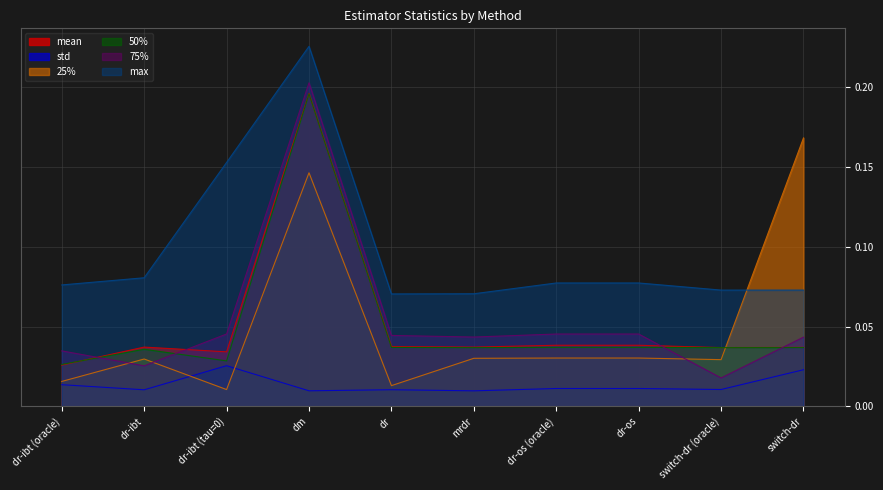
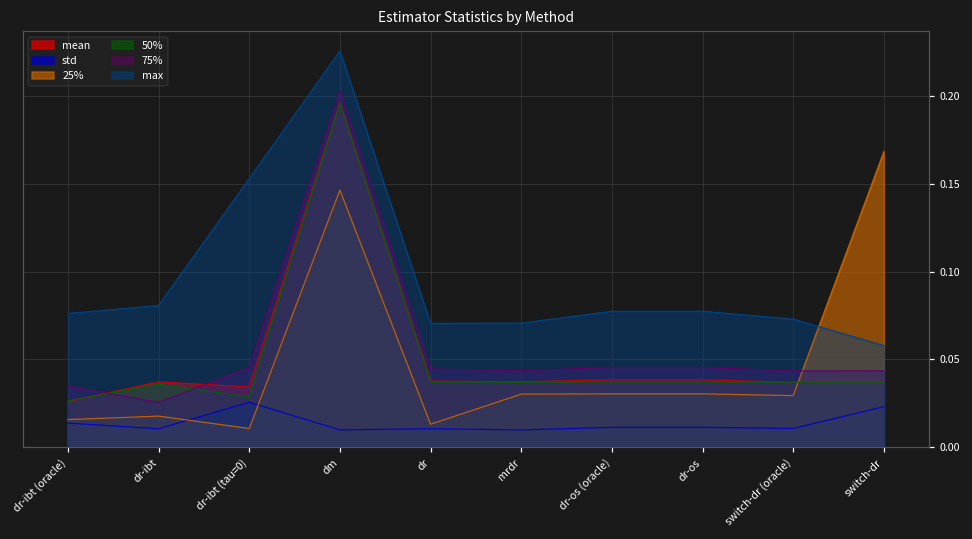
  {
    "mean": {
      "dr-ibt (tau=0)": 0.034
    },
    "std": {
      "dr-ibt (oracle)": 0.014,
      "dr-ibt": 0.010,
      "dr-ibt (tau=0)": 0.025,
      "dm": 0.010,
      "dr": 0.010,
      "mrdr": 0.010,
      "dr-os (oracle)": 0.011,
      "dr-os": 0.011,
      "switch-dr (oracle)": 0.011,
      "switch-dr": 0.023
    },
    "25%": {
      "dr-ibt (oracle)": 0.016,
-     "dr-ibt": 0.030,
+     "dr-ibt": 0.018,
      "dr-ibt (tau=0)": 0.011,
      "dm": 0.146,
      "dr": 0.013,
      "mrdr": 0.030,
      "dr-os (oracle)": 0.030,
      "dr-os": 0.030,
      "switch-dr (oracle)": 0.029,
      "switch-dr": 0.168
    },
    "50%": {
      "dr-ibt (tau=0)": 0.028
    },
    "75%": {
      "dr-ibt (oracle)": 0.035,
      "dr-ibt": 0.025,
      "dr-ibt (tau=0)": 0.045,
      "dm": 0.203,
      "dr": 0.044,
      "mrdr": 0.043,
      "dr-os (oracle)": 0.045,
      "dr-os": 0.045,
-     "switch-dr (oracle)": 0.018,
+     "switch-dr (oracle)": 0.043,
      "switch-dr": 0.043
    },
    "max": {
      "dr-ibt (oracle)": 0.076,
      "dr-ibt": 0.081,
      "dr-ibt (tau=0)": 0.153,
      "dm": 0.226,
      "dr": 0.070,
      "mrdr": 0.071,
      "dr-os (oracle)": 0.077,
      "dr-os": 0.077,
      "switch-dr (oracle)": 0.073,
-     "switch-dr": 0.073
+     "switch-dr": 0.058
    }
  }
